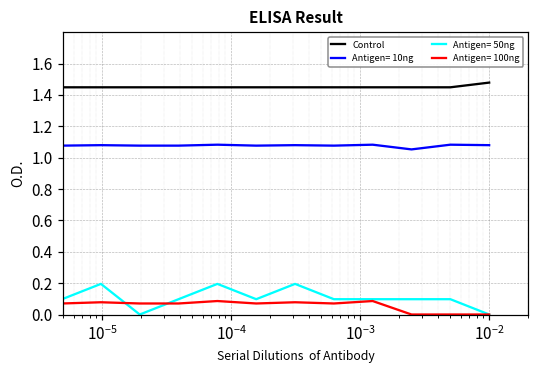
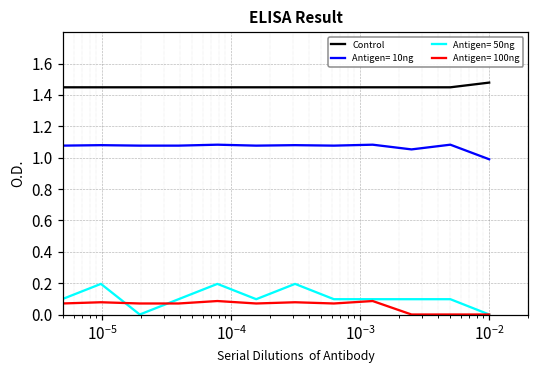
  {
    "Control": {
      "10^-2": 1.48
    },
    "Antigen= 10ng": {
-     "10^-2": 1.08
+     "10^-2": 0.99
    }
  }
